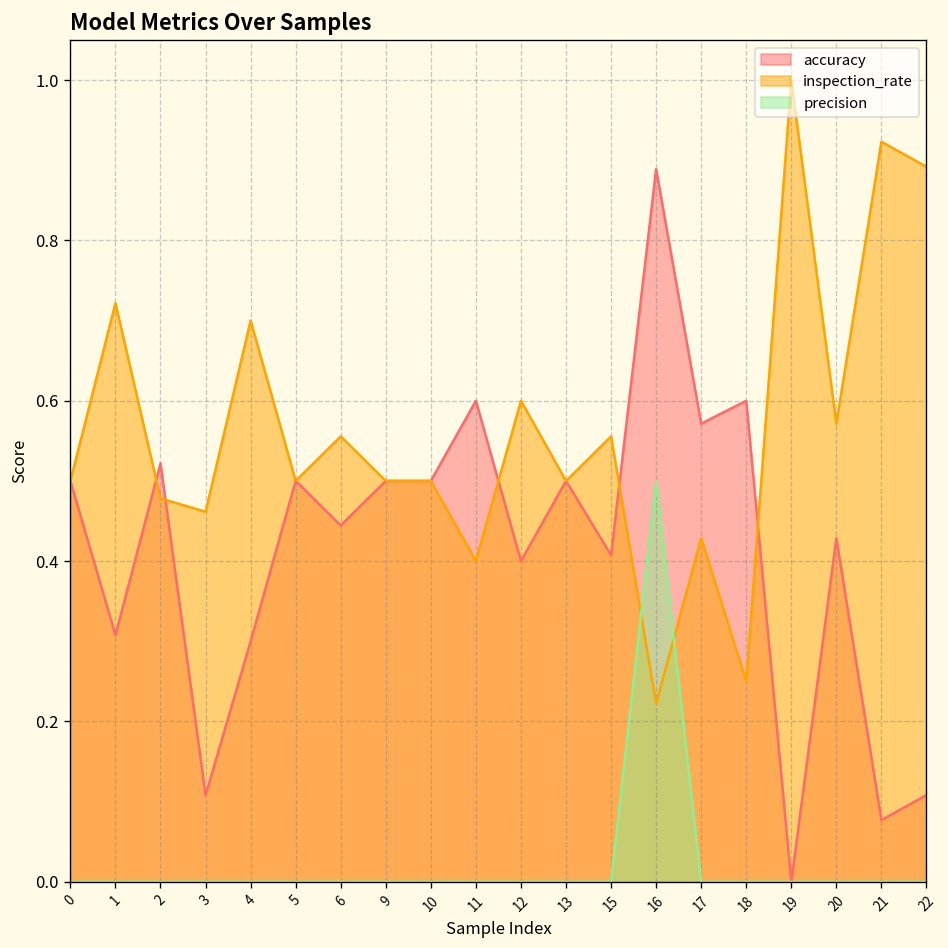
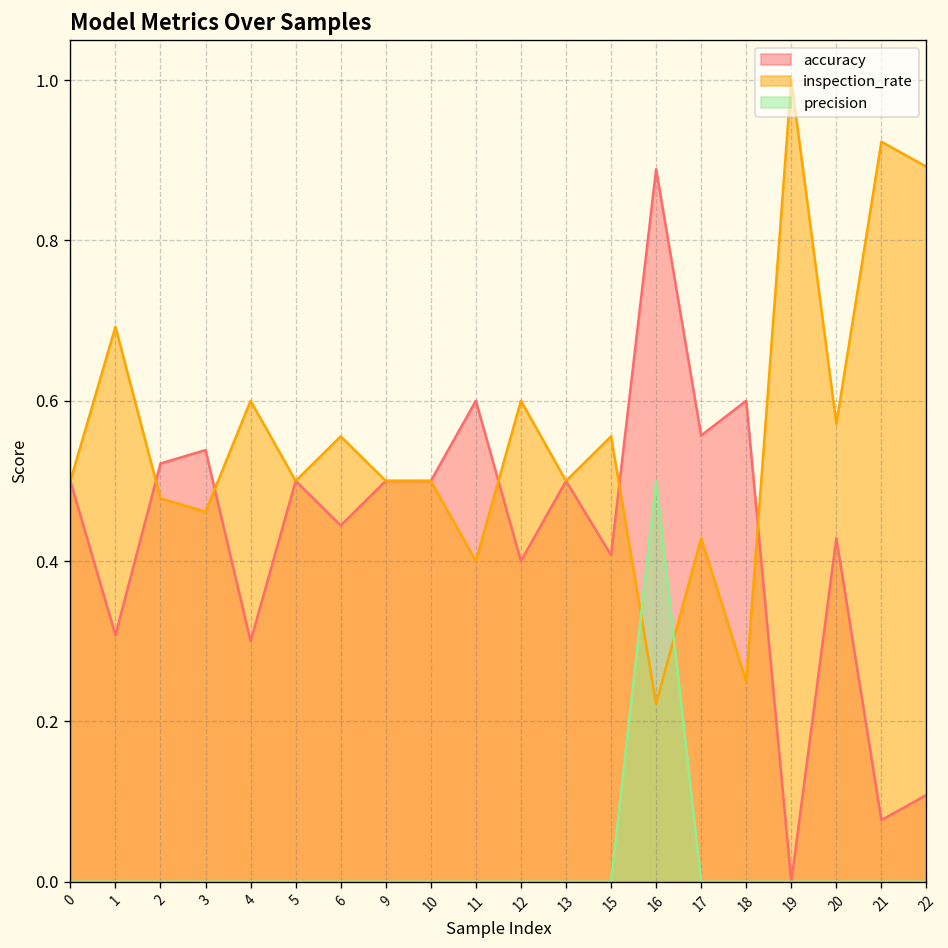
  {
    "accuracy": {
      "1": 0.31,
      "2": 0.52,
-     "3": 0.11,
+     "3": 0.54,
      "4": 0.30,
      "6": 0.44,
      "11": 0.60,
      "12": 0.40,
      "15": 0.41,
      "16": 0.89,
-     "17": 0.57,
+     "17": 0.56,
      "18": 0.60,
      "20": 0.43,
      "21": 0.08,
      "22": 0.11
    },
    "inspection_rate": {
-     "1": 0.72,
+     "1": 0.69,
      "2": 0.48,
      "3": 0.46,
-     "4": 0.7,
+     "4": 0.6,
      "6": 0.56,
      "11": 0.40,
      "12": 0.60,
      "15": 0.56,
      "16": 0.22,
      "17": 0.43,
      "18": 0.25,
      "20": 0.57,
      "21": 0.92,
      "22": 0.89
    },
    "precision": {
      "0": 0.00,
      "1": 0.00,
      "2": 0.00,
      "3": 0.00,
      "4": 0.00,
      "5": 0.00,
      "6": 0.00,
      "9": 0.00,
      "10": 0.00,
      "11": 0.00,
      "12": 0.00,
      "13": 0.00,
      "15": 0.00,
      "16": 0.50,
      "17": 0.00,
      "18": 0.00,
      "20": 0.00,
      "21": 0.00,
      "22": 0.00
    }
  }
